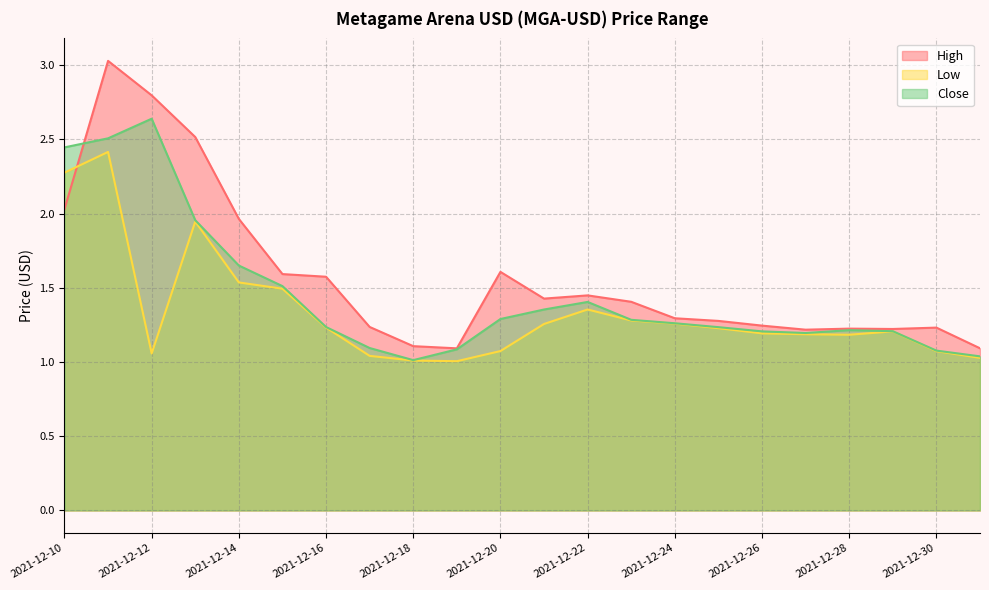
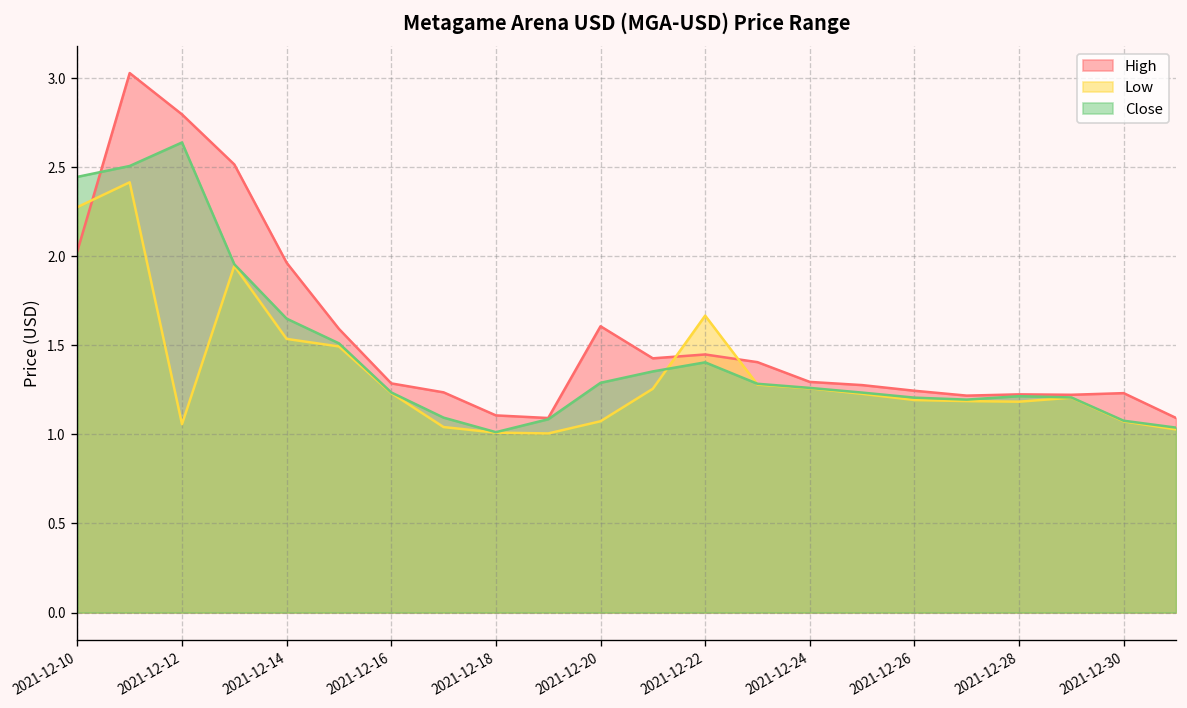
  {
    "High": {
      "2021-12-10": 2.03,
      "2021-12-12": 2.80,
      "2021-12-14": 1.96,
-     "2021-12-16": 1.57,
+     "2021-12-16": 1.29,
      "2021-12-18": 1.11,
      "2021-12-20": 1.61,
      "2021-12-22": 1.45,
      "2021-12-24": 1.29,
      "2021-12-26": 1.24,
      "2021-12-30": 1.23
    },
    "Low": {
      "2021-12-10": 2.28,
      "2021-12-12": 1.06,
      "2021-12-14": 1.54,
      "2021-12-20": 1.07,
-     "2021-12-22": 1.35,
+     "2021-12-22": 1.67,
      "2021-12-28": 1.18
    },
    "Close": {
      "2021-12-10": 2.45,
      "2021-12-12": 2.64,
      "2021-12-14": 1.65,
      "2021-12-20": 1.29,
      "2021-12-22": 1.40
    }
  }
